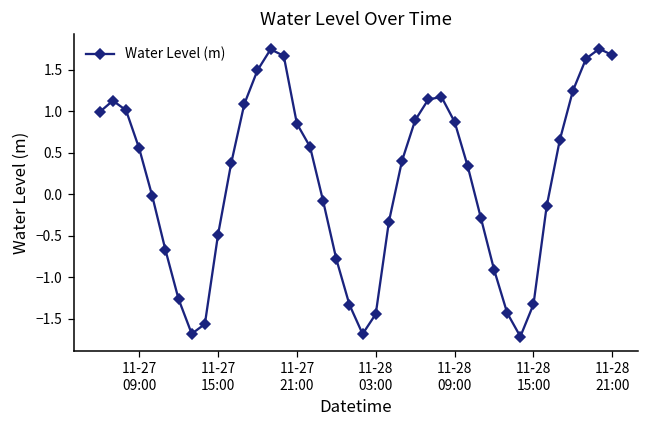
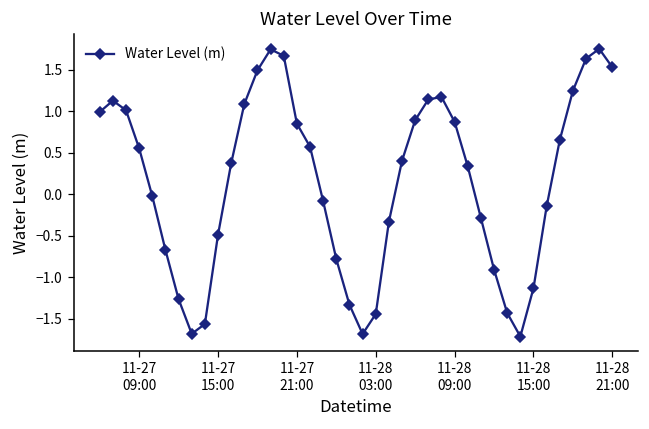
  {
    "11-27 09:00": 0.6,
    "11-27 15:00": -0.5,
    "11-27 21:00": 0.9,
    "11-28 03:00": -1.4,
    "11-28 09:00": 0.9,
-   "11-28 15:00": -1.3,
-   "11-28 21:00": 1.7
+   "11-28 15:00": -1.1,
+   "11-28 21:00": 1.5
  }
